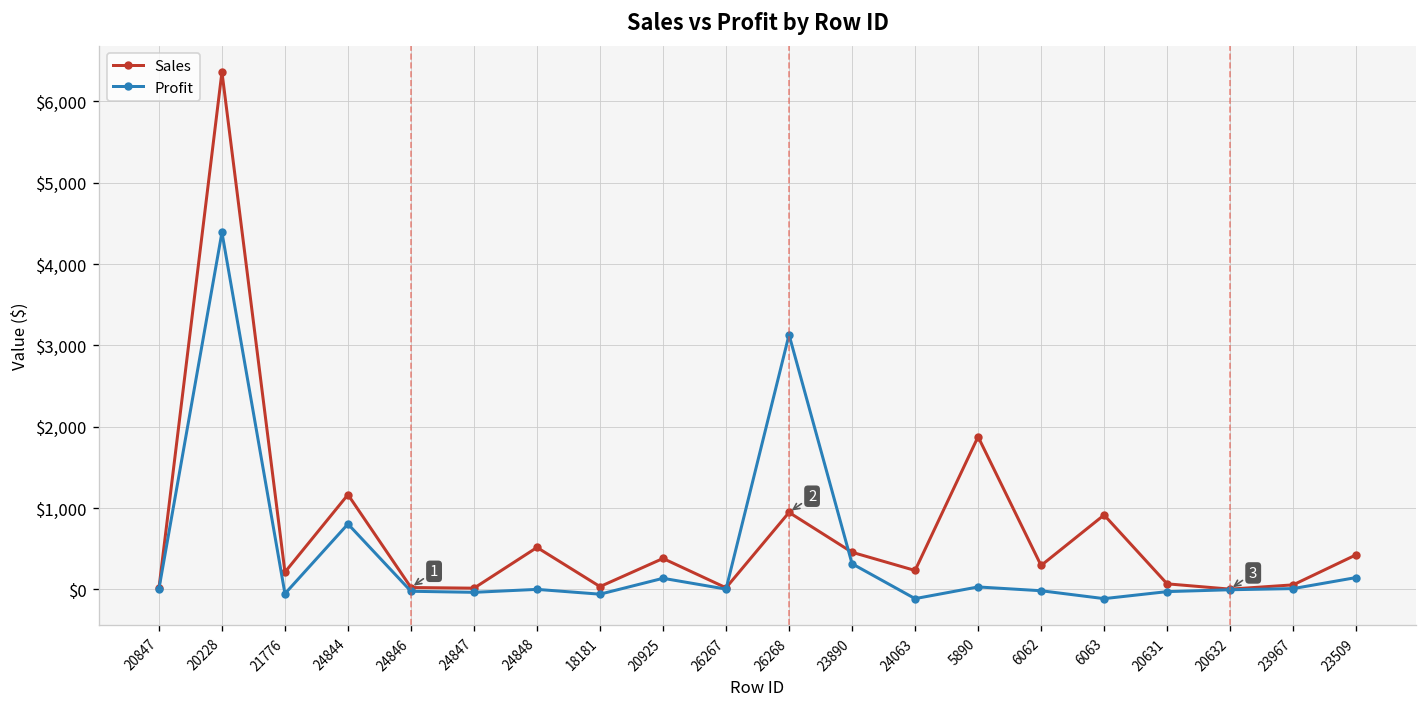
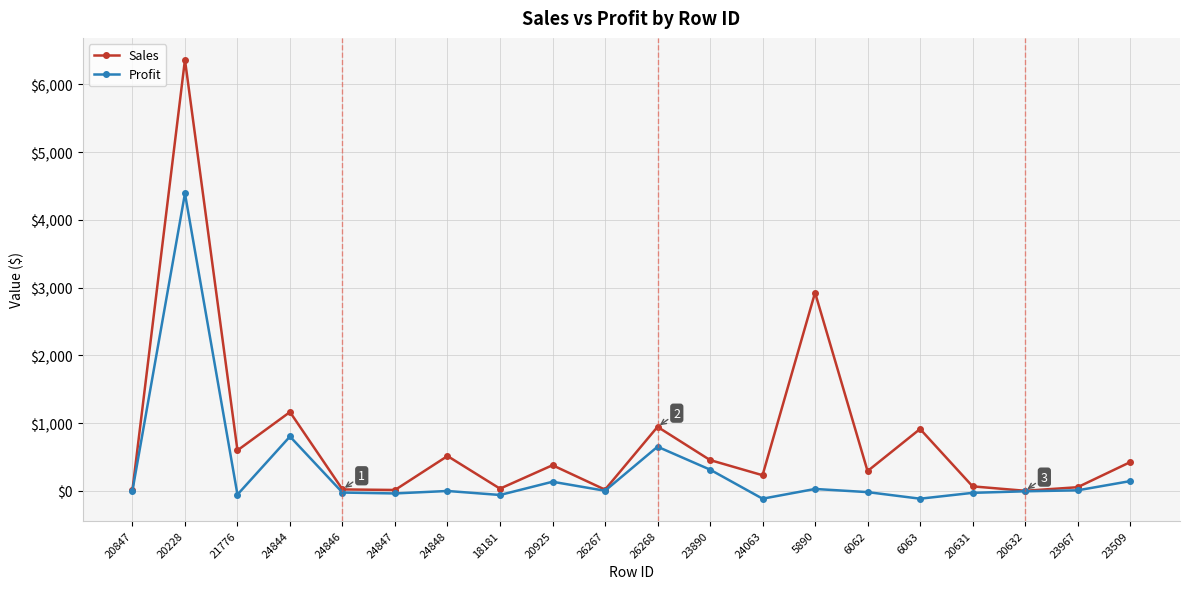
  {
    "Sales": {
      "20228": "$6,400",
-     "21776": "$200",
+     "21776": "$600",
      "24844": "$1,200",
      "24847": "$0",
      "24848": "$500",
      "18181": "$0",
      "20925": "$400",
      "23890": "$500",
      "24063": "$200",
-     "5890": "$1,900",
+     "5890": "$2,900",
      "6062": "$300",
      "6063": "$900",
      "20631": "$100",
      "23967": "$100",
      "23509": "$400"
    },
    "Profit": {
      "20228": "$4,400",
      "21776": "$-100",
      "24844": "$800",
      "24846": "$0",
      "24847": "$0",
      "24848": "$0",
      "18181": "$-100",
      "20925": "$100",
-     "26268": "$3,100",
+     "26268": "$700",
      "23890": "$300",
      "24063": "$-100",
      "5890": "$0",
      "6062": "$0",
      "6063": "$-100",
      "20631": "$0",
      "23967": "$0",
      "23509": "$100"
    }
  }
